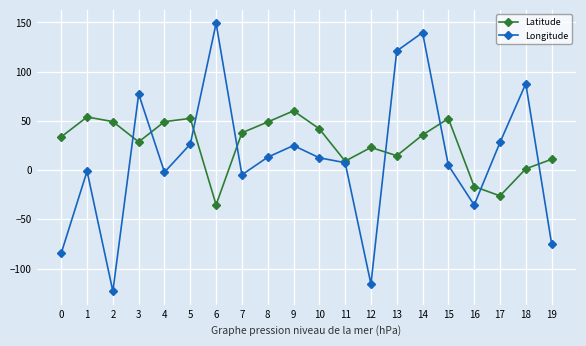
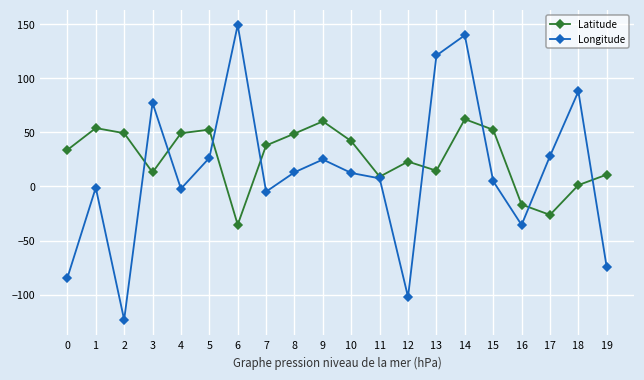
  {
    "Latitude": {
      "0": 30,
      "1": 50,
      "2": 50,
-     "3": 30,
+     "3": 10,
      "4": 50,
      "5": 50,
      "6": -40,
      "7": 40,
      "8": 50,
      "9": 60,
      "10": 40,
      "12": 20,
      "13": 10,
-     "14": 40,
+     "14": 60,
      "15": 50,
      "16": -20,
      "17": -30,
      "18": 0,
      "19": 10
    },
    "Longitude": {
      "0": -80,
      "1": 0,
      "2": -120,
      "3": 80,
      "4": 0,
      "5": 30,
      "6": 150,
      "7": 0,
      "8": 10,
      "9": 20,
      "10": 10,
-     "12": -120,
+     "12": -100,
      "13": 120,
      "14": 140,
      "15": 0,
      "16": -40,
      "17": 30,
      "18": 90,
      "19": -70
    }
  }
